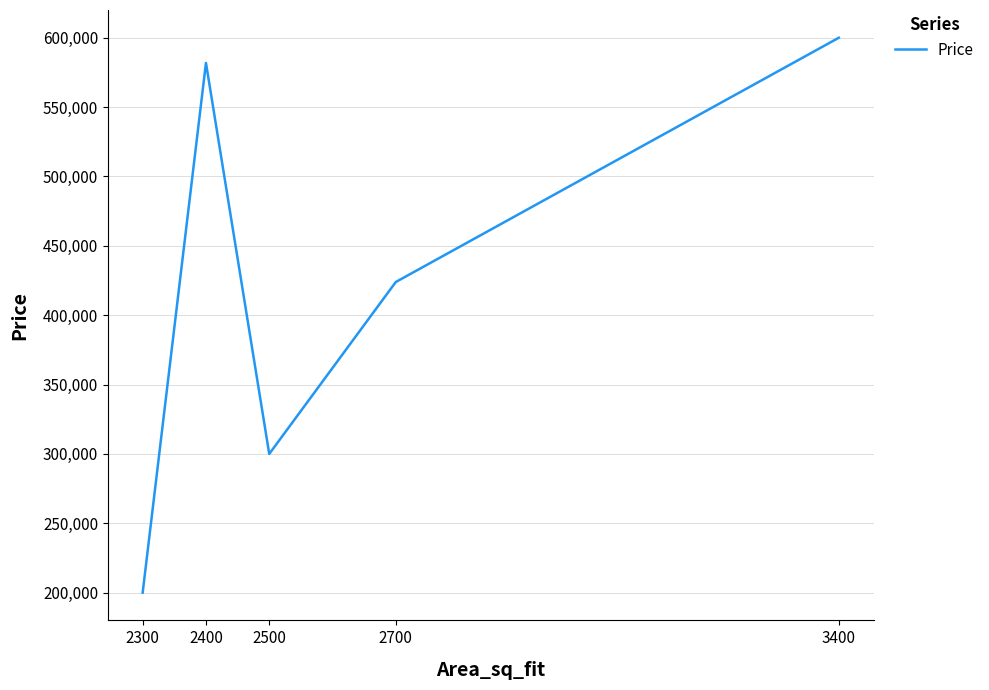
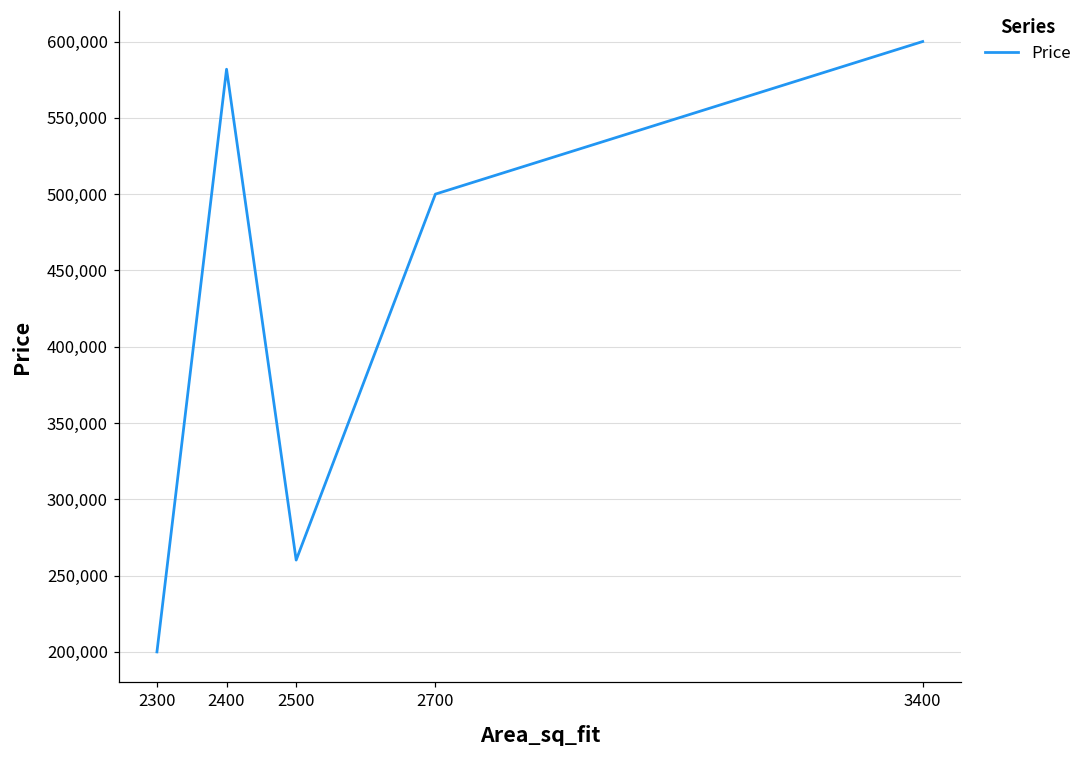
  {
    "2300": "200,000",
    "2400": "582,000",
-   "2500": "300,000",
-   "2700": "424,000",
+   "2500": "260,000",
+   "2700": "500,000",
    "3400": "600,000"
  }
